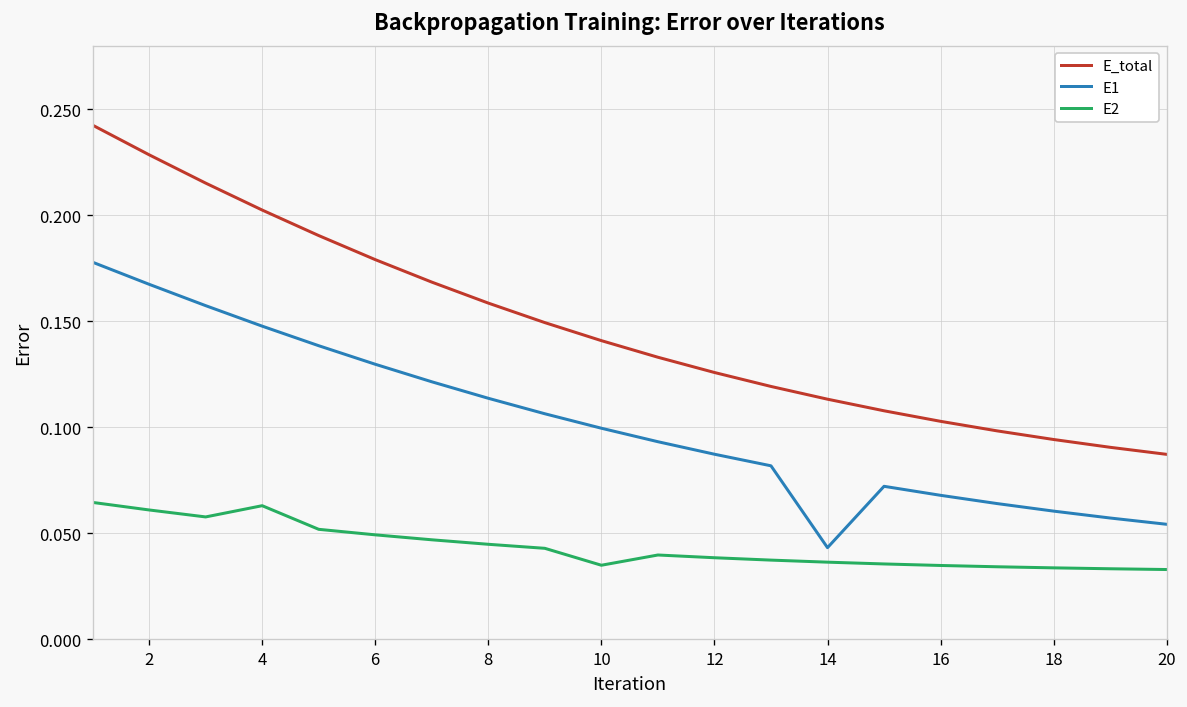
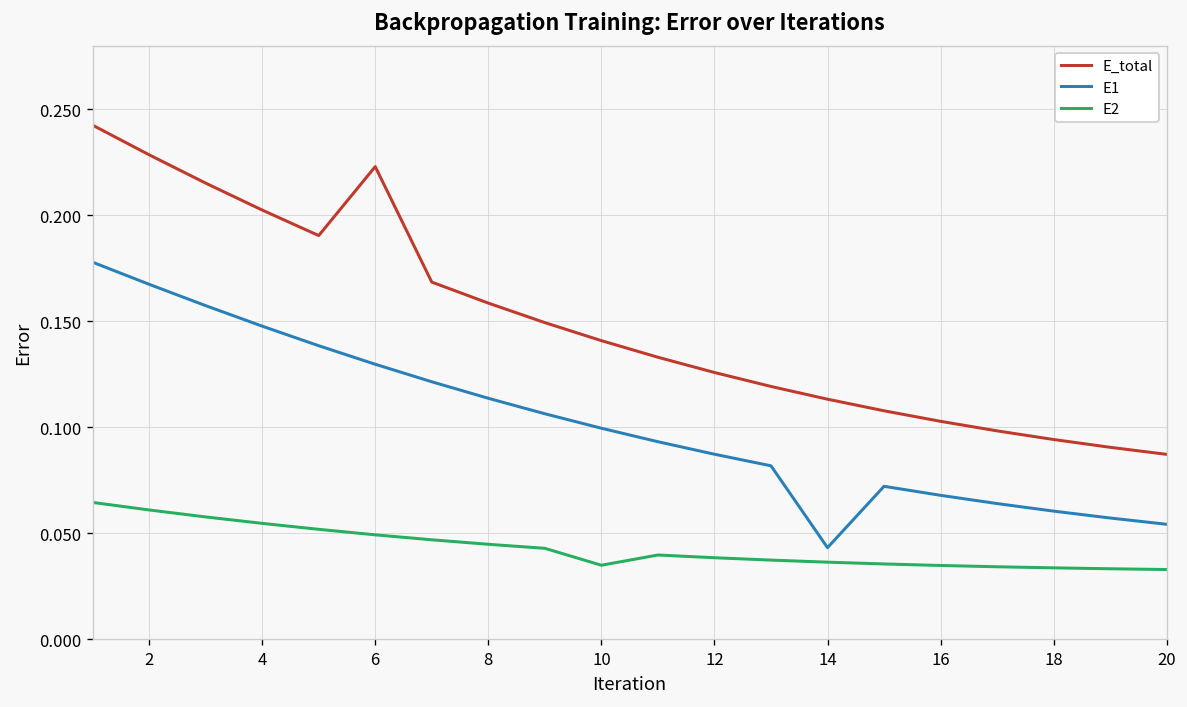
  {
    "E_total": {
      "2": 0.229,
      "4": 0.202,
-     "6": 0.179,
+     "6": 0.223,
      "8": 0.159,
      "10": 0.141,
      "12": 0.126,
      "14": 0.113,
      "16": 0.103,
      "18": 0.094,
      "20": 0.087
    },
    "E1": {
      "2": 0.167,
      "4": 0.148,
      "6": 0.130,
      "8": 0.114,
      "10": 0.100,
      "12": 0.087,
      "14": 0.043,
      "16": 0.068,
      "18": 0.061,
      "20": 0.054
    },
    "E2": {
      "2": 0.061,
-     "4": 0.063,
+     "4": 0.055,
      "6": 0.049,
      "8": 0.045,
      "10": 0.035,
      "12": 0.039,
      "14": 0.036,
      "16": 0.035,
      "18": 0.034,
      "20": 0.033
    }
  }
